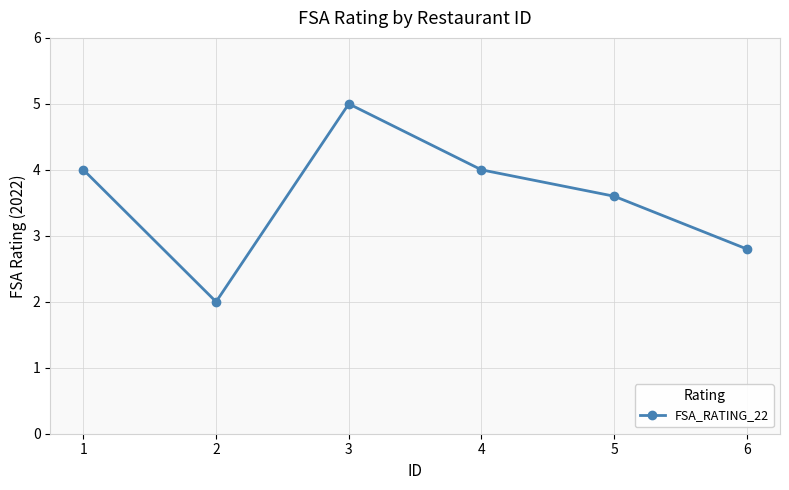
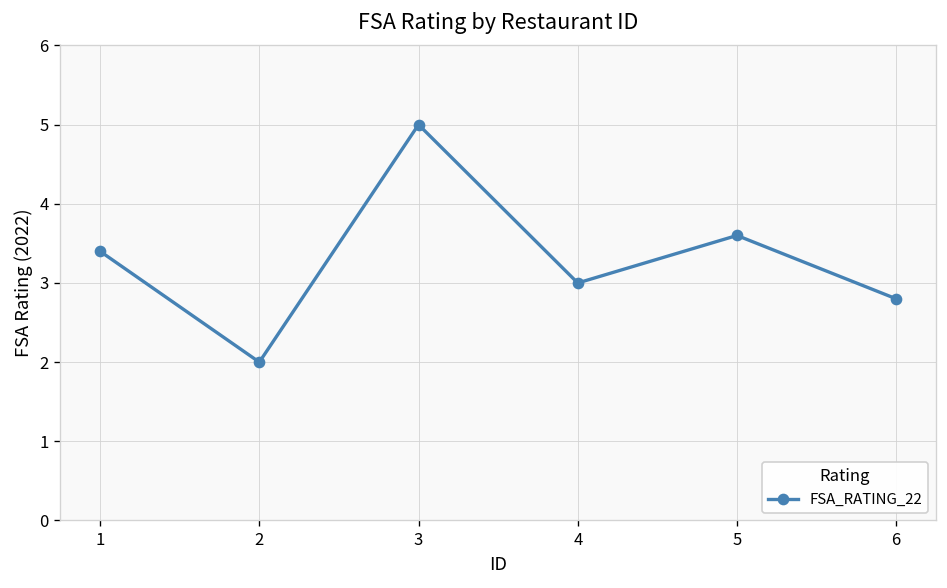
  {
-   "1": 4.0,
+   "1": 3.4,
    "2": 2.0,
    "3": 5.0,
-   "4": 4,
+   "4": 3,
    "5": 3.6,
    "6": 2.8
  }
